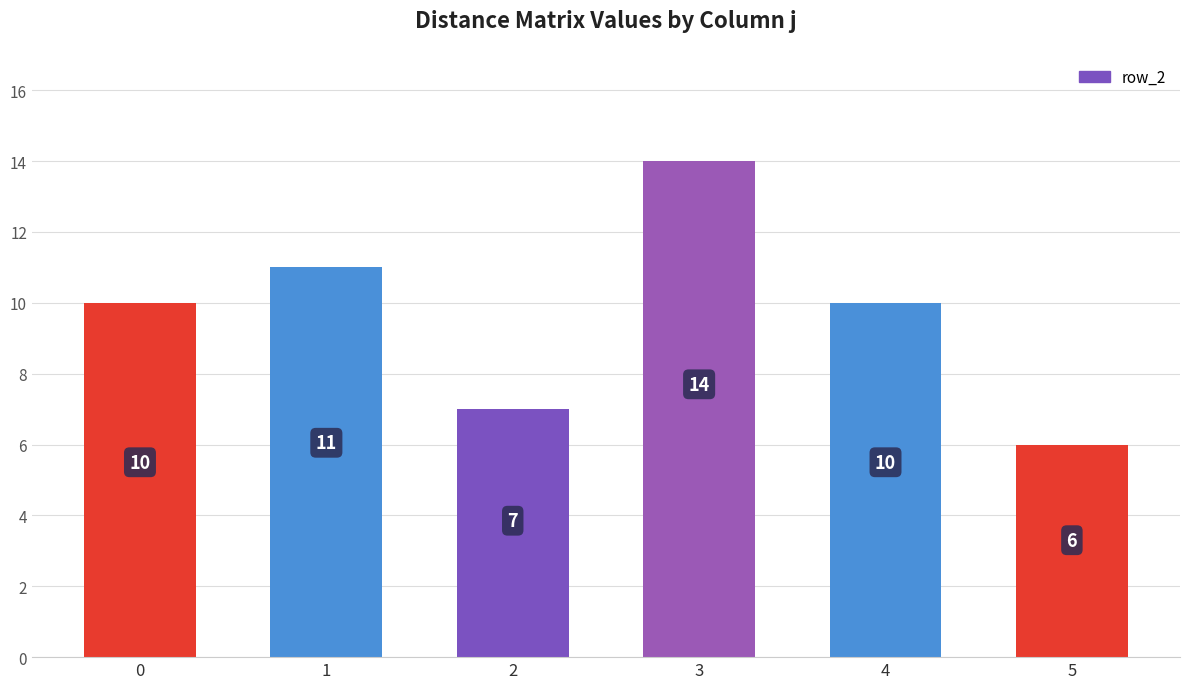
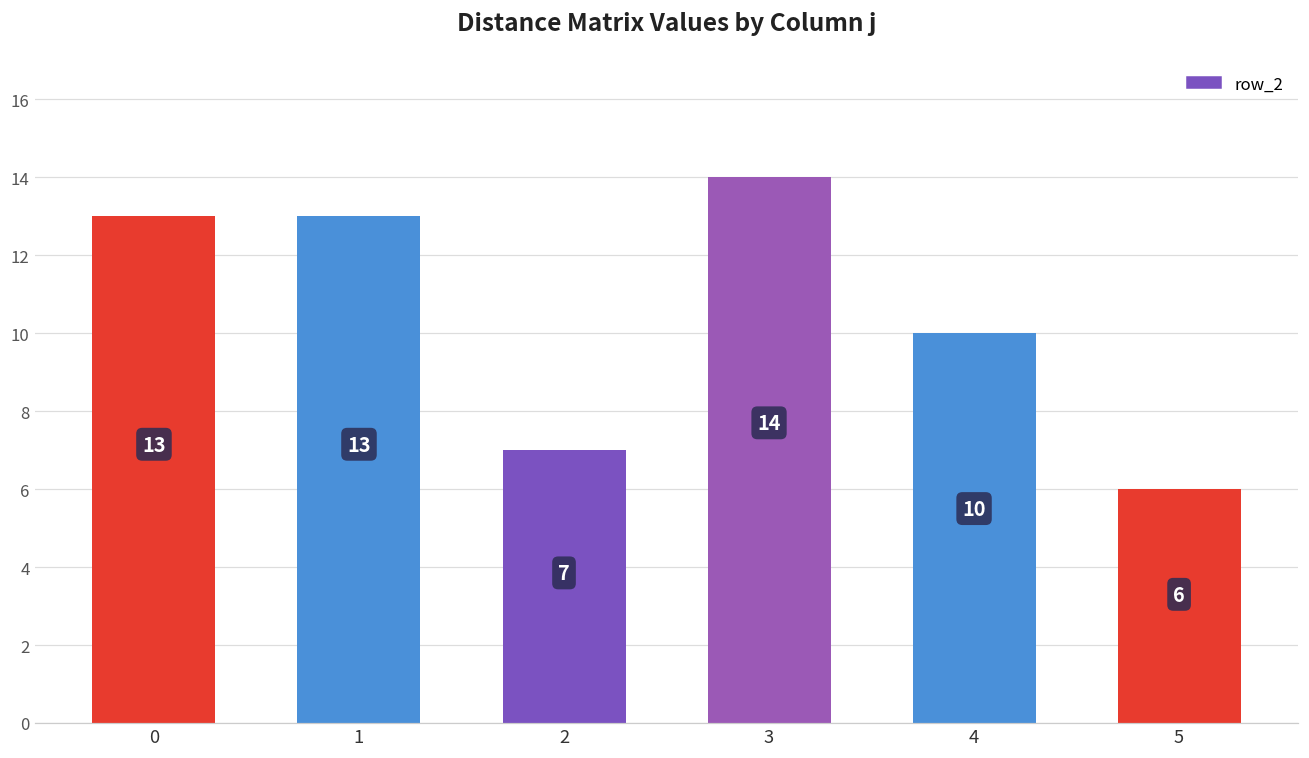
  {
-   "0": 10,
-   "1": 11
+   "0": 13,
+   "1": 13
  }
